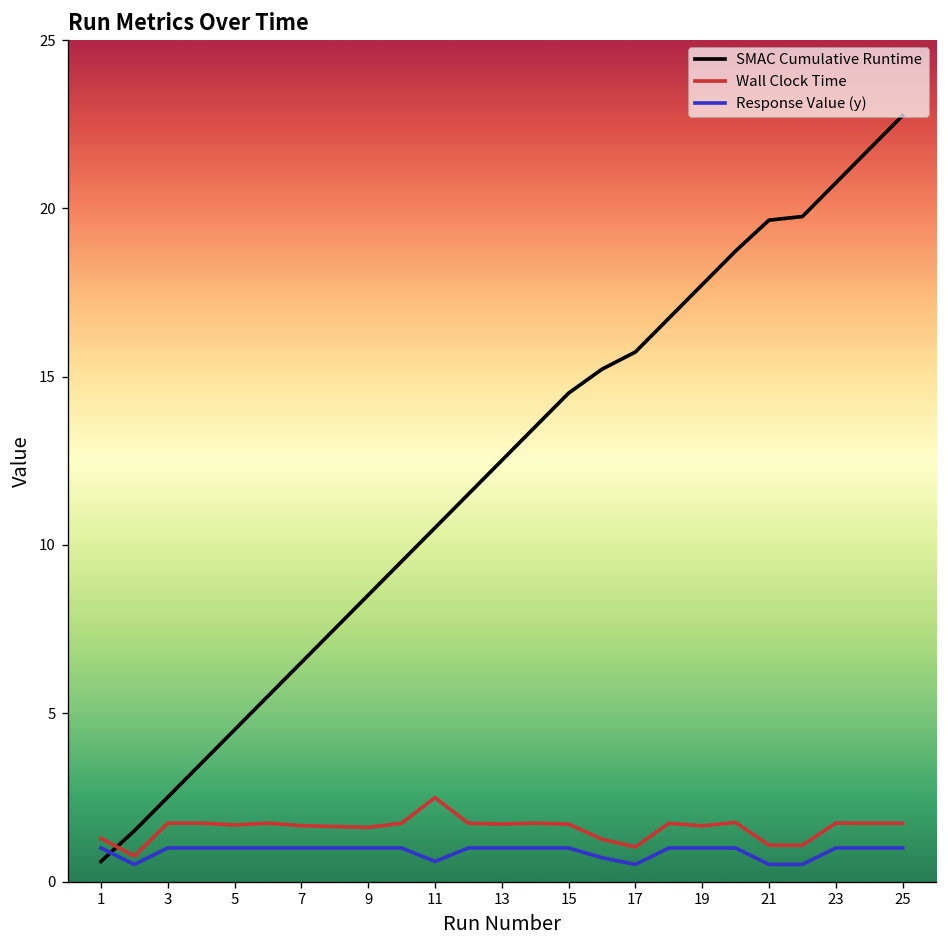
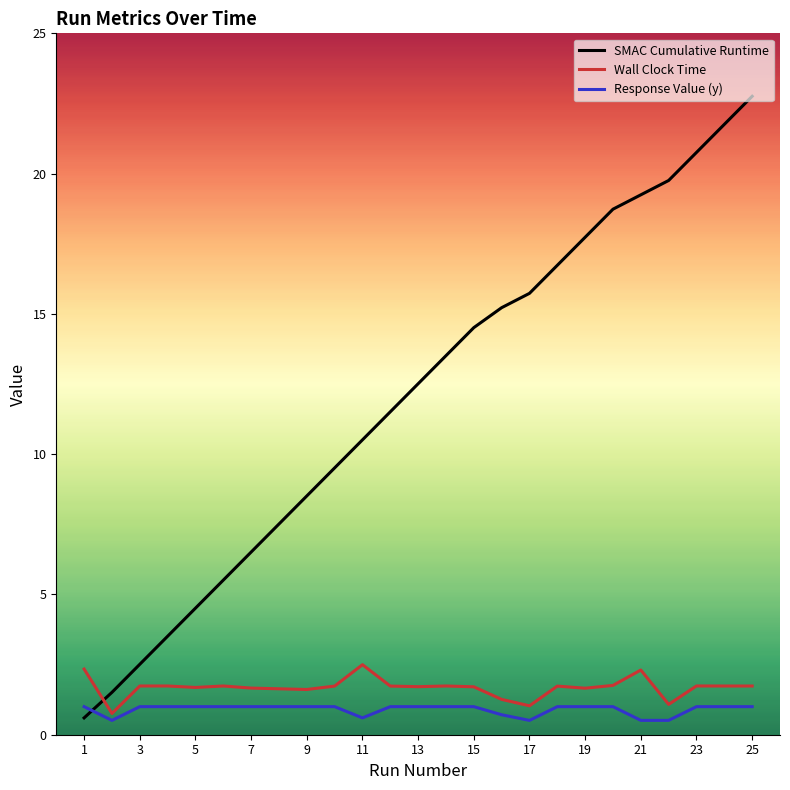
  {
    "SMAC Cumulative Runtime": {
      "1": 0.6,
      "3": 2.5,
      "5": 4.5,
      "7": 6.5,
      "9": 8.5,
      "11": 10.5,
      "13": 12.5,
      "15": 14.5,
      "17": 15.7,
      "19": 17.7,
-     "21": 19.6,
+     "21": 19.2,
      "23": 20.8
    },
    "Wall Clock Time": {
-     "1": 1.3,
+     "1": 2.3,
      "3": 1.7,
      "5": 1.7,
      "7": 1.7,
      "9": 1.6,
      "11": 2.5,
      "13": 1.7,
      "15": 1.7,
      "17": 1.0,
      "19": 1.7,
-     "21": 1.1,
+     "21": 2.3,
      "23": 1.7,
      "25": 1.7
    },
    "Response Value (y)": {
      "1": 1.0,
      "3": 1.0,
      "5": 1.0,
      "7": 1.0,
      "9": 1.0,
      "11": 0.6,
      "13": 1.0,
      "15": 1.0,
      "17": 0.5,
      "19": 1.0,
      "21": 0.5,
      "23": 1.0,
      "25": 1.0
    }
  }
